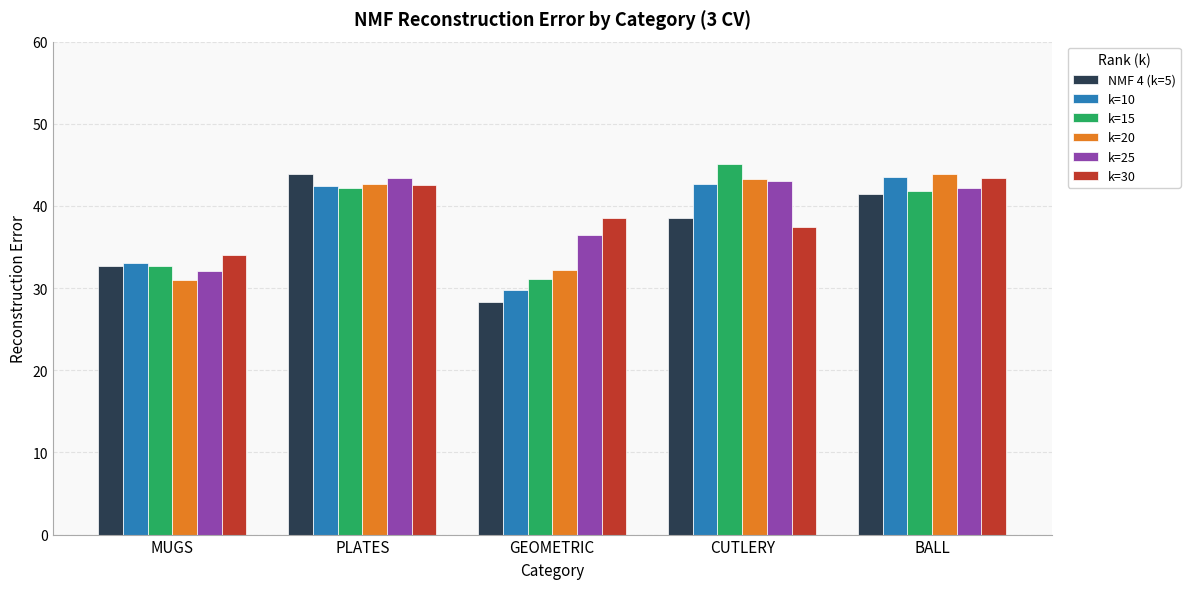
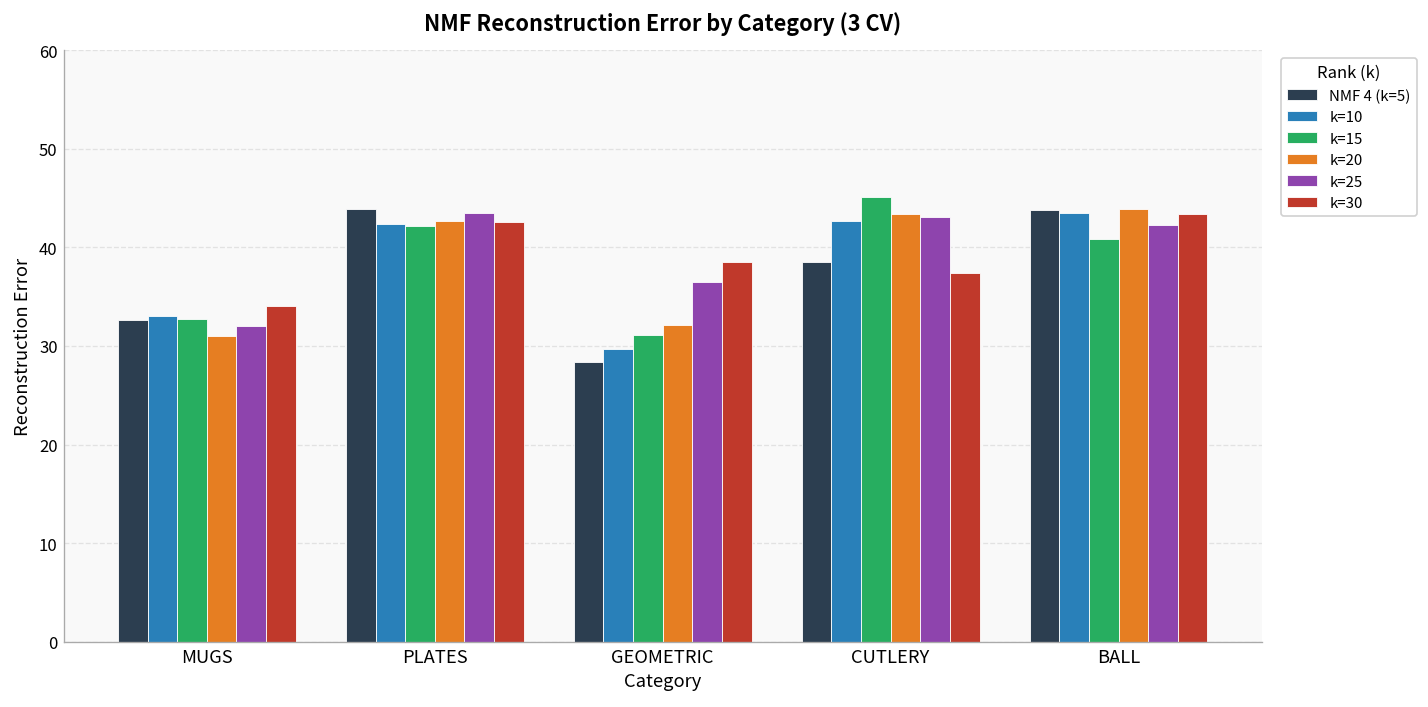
  {
    "NMF 4 (k=5)": {
      "MUGS": 33,
      "PLATES": 44,
      "GEOMETRIC": 28,
      "CUTLERY": 38,
-     "BALL": 41
+     "BALL": 44
    },
    "k=10": {
      "MUGS": 33,
      "PLATES": 42,
      "GEOMETRIC": 30,
      "CUTLERY": 43,
      "BALL": 43
    },
    "k=15": {
      "MUGS": 33,
      "PLATES": 42,
      "GEOMETRIC": 31,
      "CUTLERY": 45,
-     "BALL": 42
+     "BALL": 41
    },
    "k=20": {
      "MUGS": 31,
      "PLATES": 43,
      "GEOMETRIC": 32,
      "CUTLERY": 43,
      "BALL": 44
    },
    "k=25": {
      "MUGS": 32,
      "PLATES": 43,
      "GEOMETRIC": 36,
      "CUTLERY": 43,
      "BALL": 42
    },
    "k=30": {
      "MUGS": 34,
      "PLATES": 43,
      "GEOMETRIC": 39,
      "CUTLERY": 37,
      "BALL": 43
    }
  }
